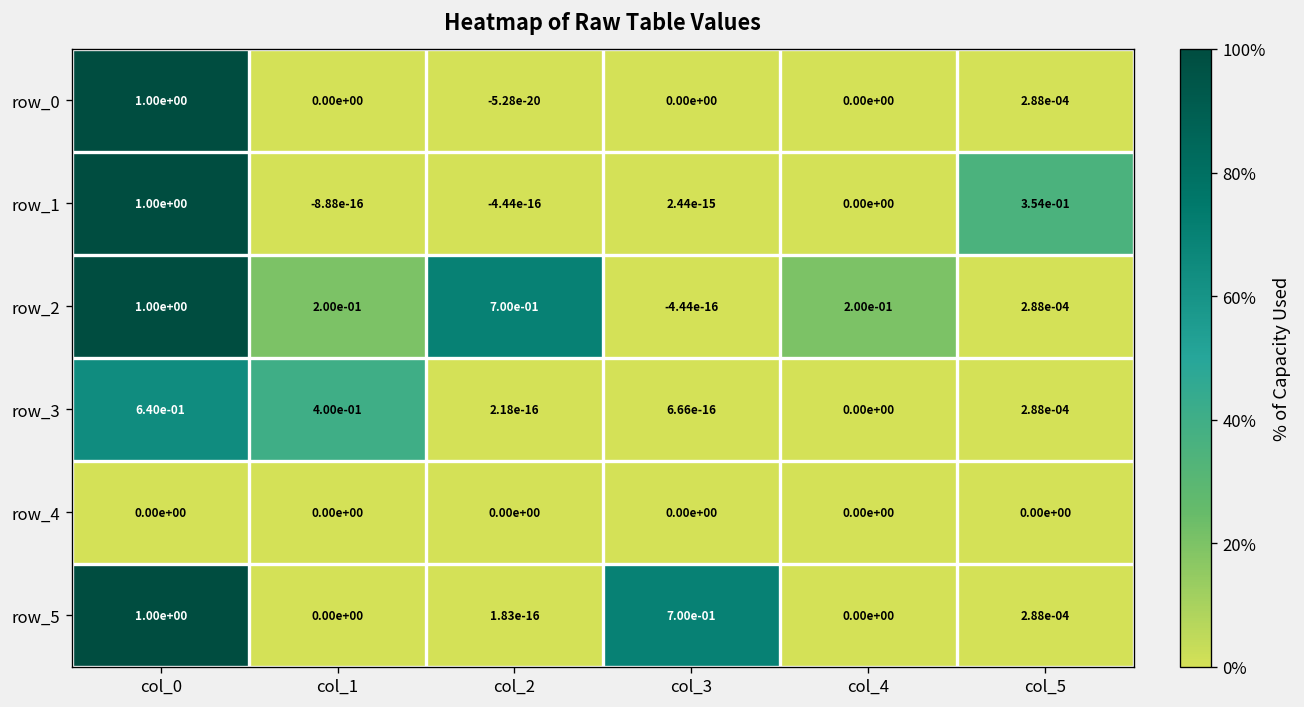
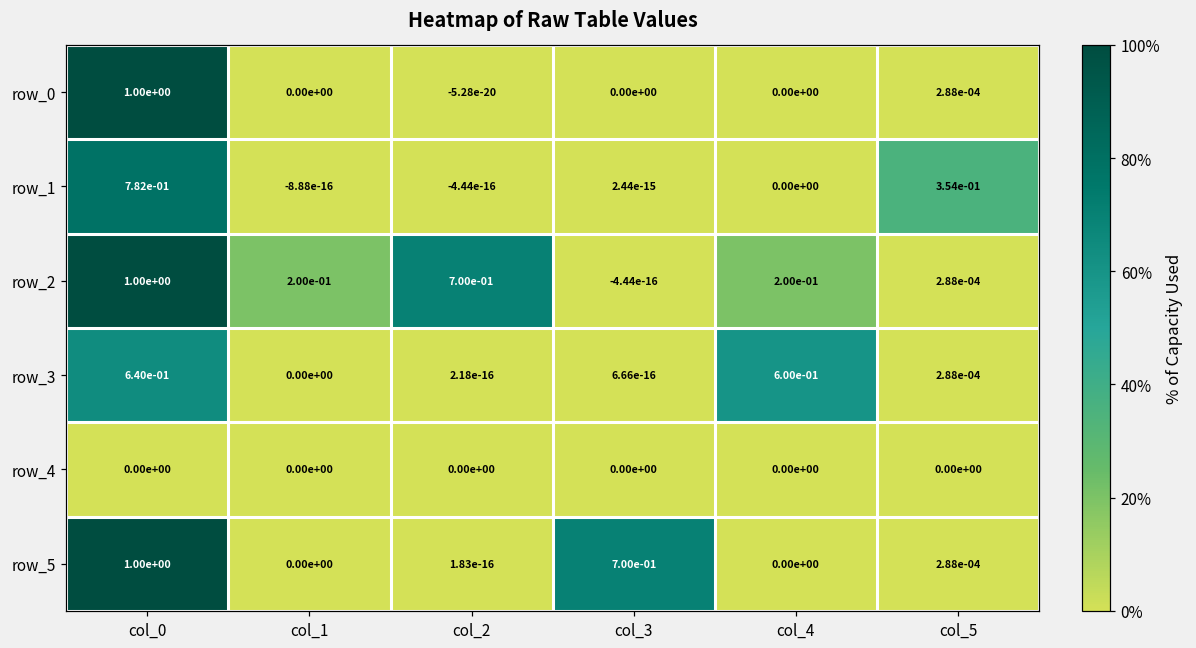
  {
    "row_0": {
      "col_0": "1.00e+00",
      "col_1": "0.00e+00",
      "col_2": "-5.28e-20",
      "col_3": "0.00e+00",
      "col_4": "0.00e+00",
      "col_5": "2.88e-04"
    },
    "row_1": {
-     "col_0": "1.00e+00",
+     "col_0": "7.82e-01",
      "col_1": "-8.88e-16",
      "col_2": "-4.44e-16",
      "col_3": "2.44e-15",
      "col_4": "0.00e+00",
      "col_5": "3.54e-01"
    },
    "row_2": {
      "col_0": "1.00e+00",
      "col_1": "2.00e-01",
      "col_2": "7.00e-01",
      "col_3": "-4.44e-16",
      "col_4": "2.00e-01",
      "col_5": "2.88e-04"
    },
    "row_3": {
      "col_0": "6.40e-01",
-     "col_1": "4.00e-01",
+     "col_1": "0.00e+00",
      "col_2": "2.18e-16",
      "col_3": "6.66e-16",
-     "col_4": "0.00e+00",
+     "col_4": "6.00e-01",
      "col_5": "2.88e-04"
    },
    "row_4": {
      "col_0": "0.00e+00",
      "col_1": "0.00e+00",
      "col_2": "0.00e+00",
      "col_3": "0.00e+00",
      "col_4": "0.00e+00",
      "col_5": "0.00e+00"
    },
    "row_5": {
      "col_0": "1.00e+00",
      "col_1": "0.00e+00",
      "col_2": "1.83e-16",
      "col_3": "7.00e-01",
      "col_4": "0.00e+00",
      "col_5": "2.88e-04"
    }
  }
